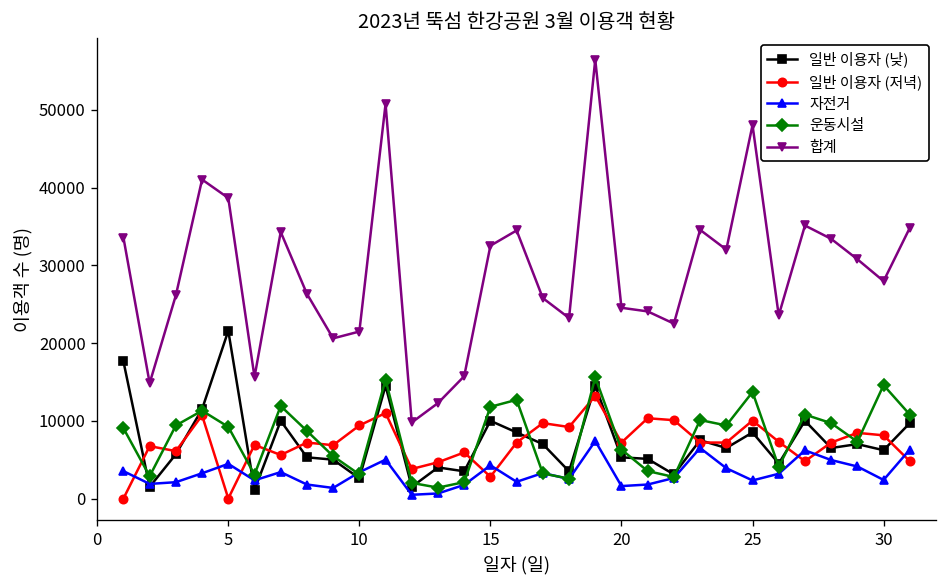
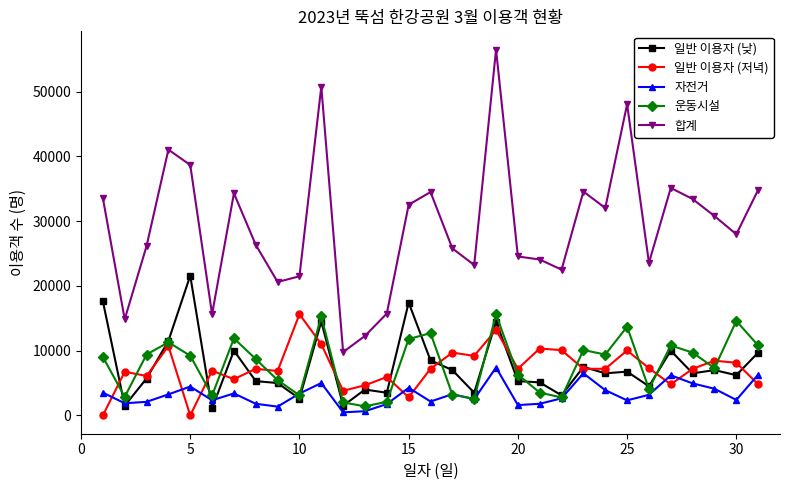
  {
    "일반 이용자 (낮)": {
      "5": 22000,
      "10": 3000,
-     "15": 10000,
+     "15": 17000,
      "20": 5000,
-     "25": 9000,
+     "25": 7000,
      "30": 6000
    },
    "일반 이용자 (저녁)": {
      "5": 0,
-     "10": 9000,
+     "10": 16000,
      "15": 3000,
      "20": 7000,
      "25": 10000,
      "30": 8000
    },
    "자전거": {
      "5": 4000,
      "15": 4000,
      "20": 2000,
      "25": 2000,
      "30": 2000
    },
    "운동시설": {
      "5": 9000,
      "15": 12000,
      "20": 6000,
      "25": 14000,
      "30": 15000
    },
    "합계": {
      "5": 39000,
      "10": 21000,
      "15": 33000,
      "20": 25000,
      "25": 48000,
      "30": 28000
    }
  }
